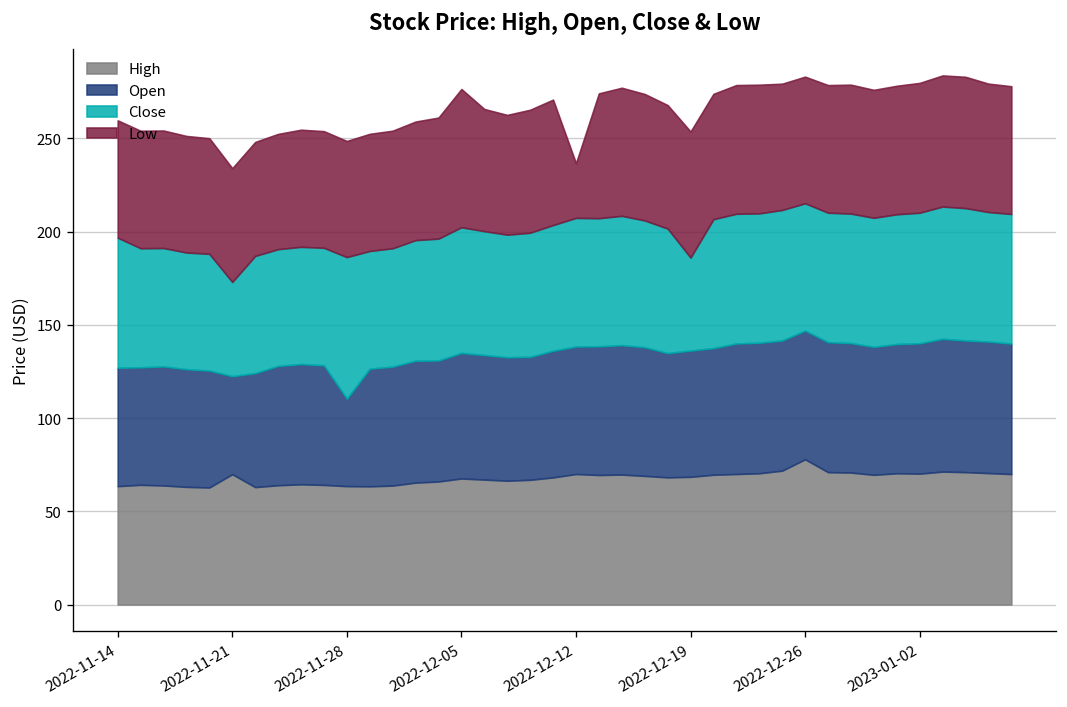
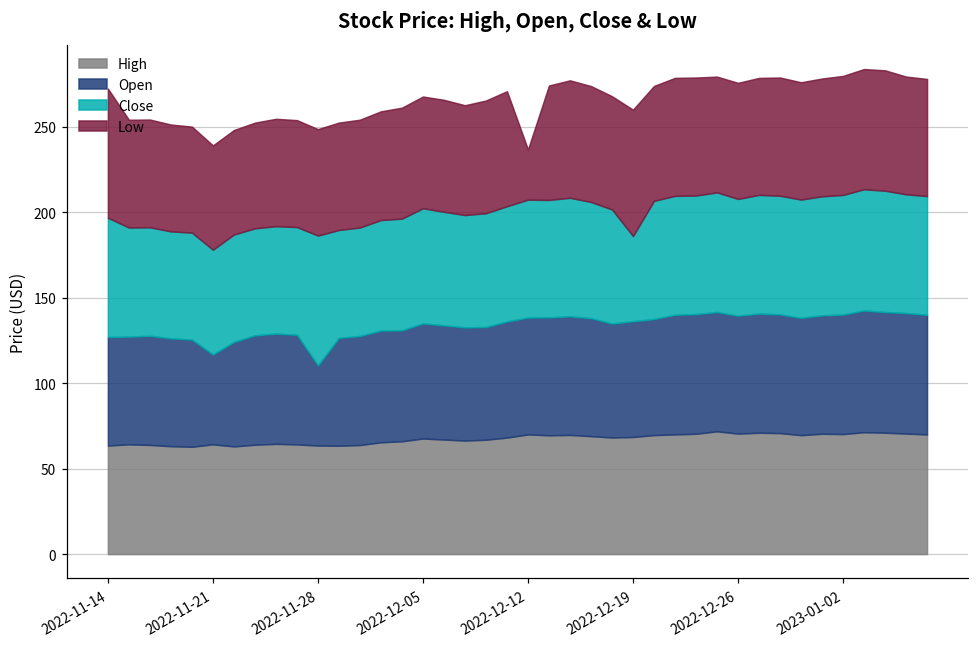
  {
    "High": {
      "2022-11-14": 64,
-     "2022-11-21": 70,
+     "2022-11-21": 64,
      "2022-11-28": 64,
      "2022-12-05": 68,
      "2022-12-12": 70,
      "2022-12-19": 68,
-     "2022-12-26": 78,
+     "2022-12-26": 70,
      "2023-01-02": 70
    },
    "Open": {
      "2022-11-14": 64,
      "2022-11-21": 53,
      "2022-11-28": 47,
      "2022-12-05": 67,
      "2022-12-12": 68,
      "2022-12-19": 68,
      "2022-12-26": 69,
      "2023-01-02": 70
    },
    "Close": {
      "2022-11-14": 70,
-     "2022-11-21": 51,
+     "2022-11-21": 61,
      "2022-11-28": 76,
      "2022-12-05": 67,
      "2022-12-12": 69,
      "2022-12-19": 50,
      "2022-12-26": 68,
      "2023-01-02": 70
    },
    "Low": {
-     "2022-11-14": 63,
+     "2022-11-14": 76,
      "2022-11-21": 61,
      "2022-11-28": 62,
-     "2022-12-05": 74,
+     "2022-12-05": 65,
      "2022-12-12": 29,
-     "2022-12-19": 68,
+     "2022-12-19": 74,
      "2022-12-26": 68,
      "2023-01-02": 70
    }
  }
